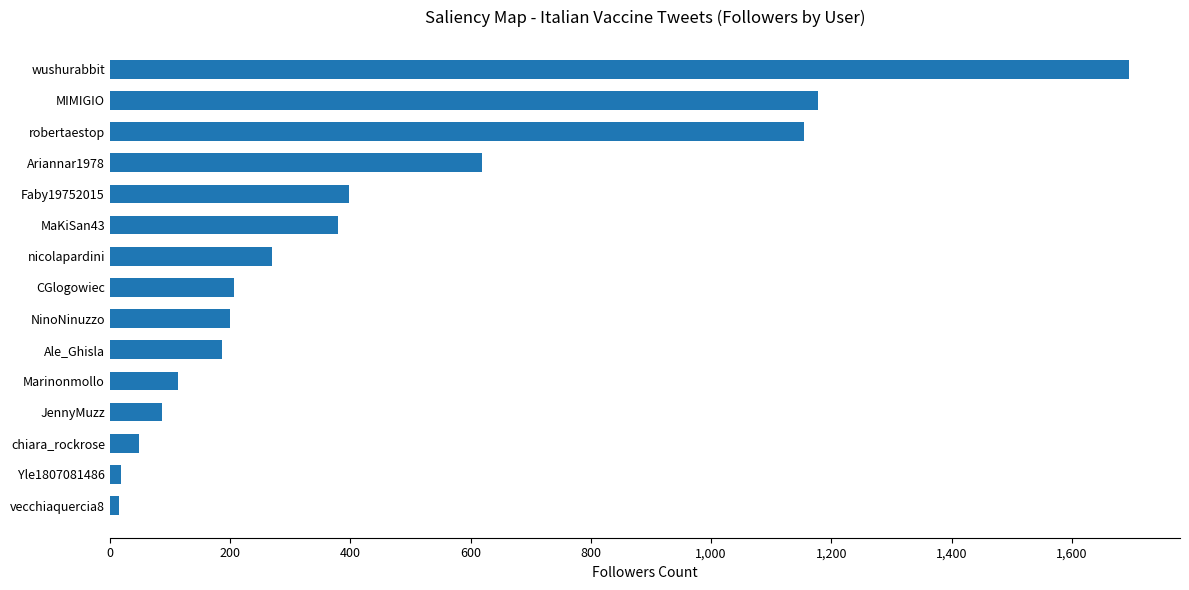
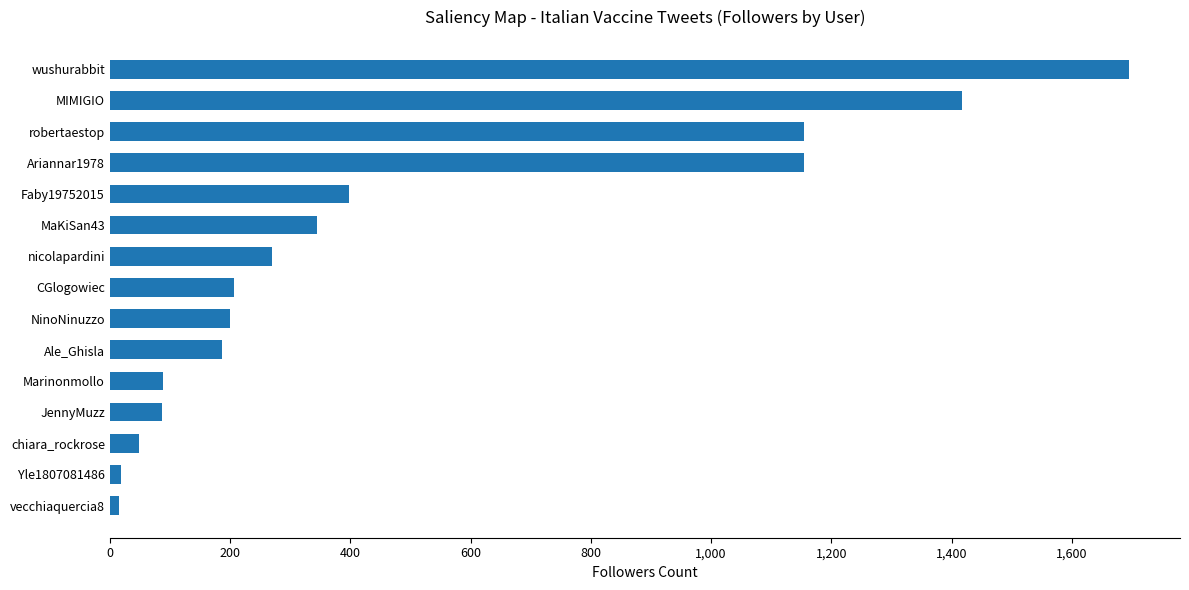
  {
    "wushurabbit": "1,700",
-   "MIMIGIO": "1,180",
+   "MIMIGIO": "1,420",
    "robertaestop": "1,160",
-   "Ariannar1978": "620",
+   "Ariannar1978": "1,150",
    "Faby19752015": "400",
-   "MaKiSan43": "380",
+   "MaKiSan43": "350",
    "nicolapardini": "270",
    "CGlogowiec": "210",
    "NinoNinuzzo": "200",
    "Ale_Ghisla": "190",
-   "Marinonmollo": "110",
+   "Marinonmollo": "90",
    "JennyMuzz": "90",
    "chiara_rockrose": "50",
    "Yle1807081486": "20",
    "vecchiaquercia8": "20"
  }
